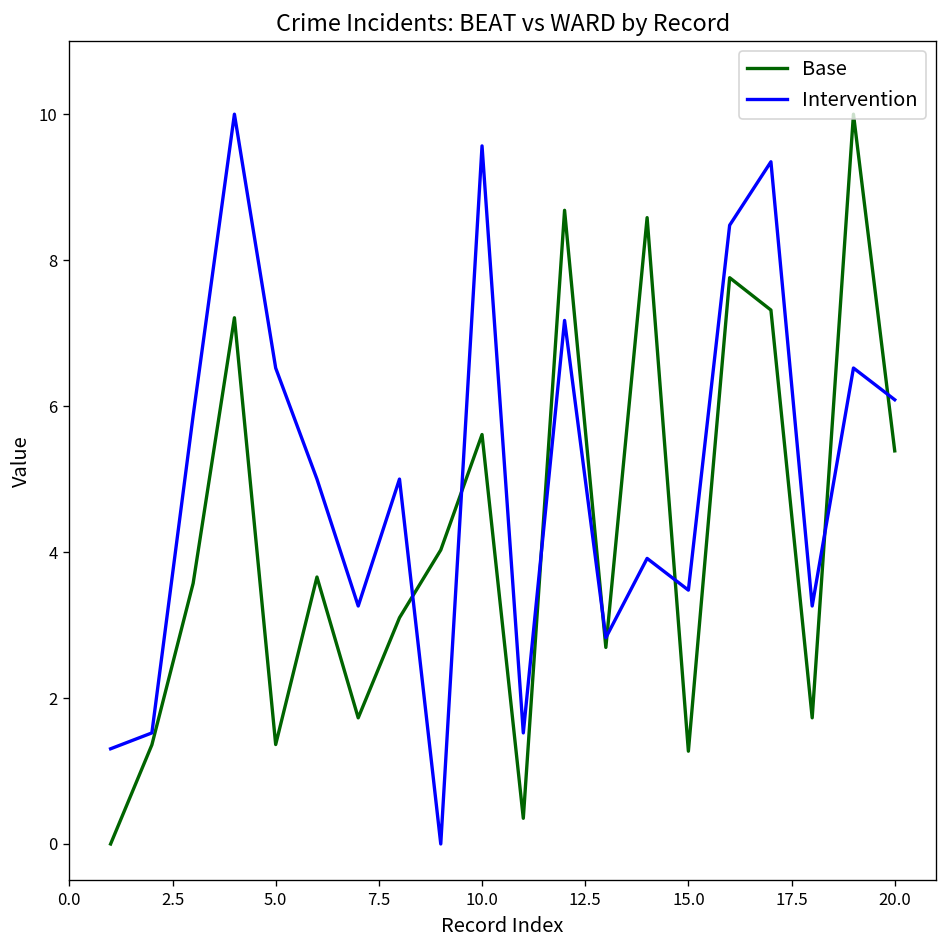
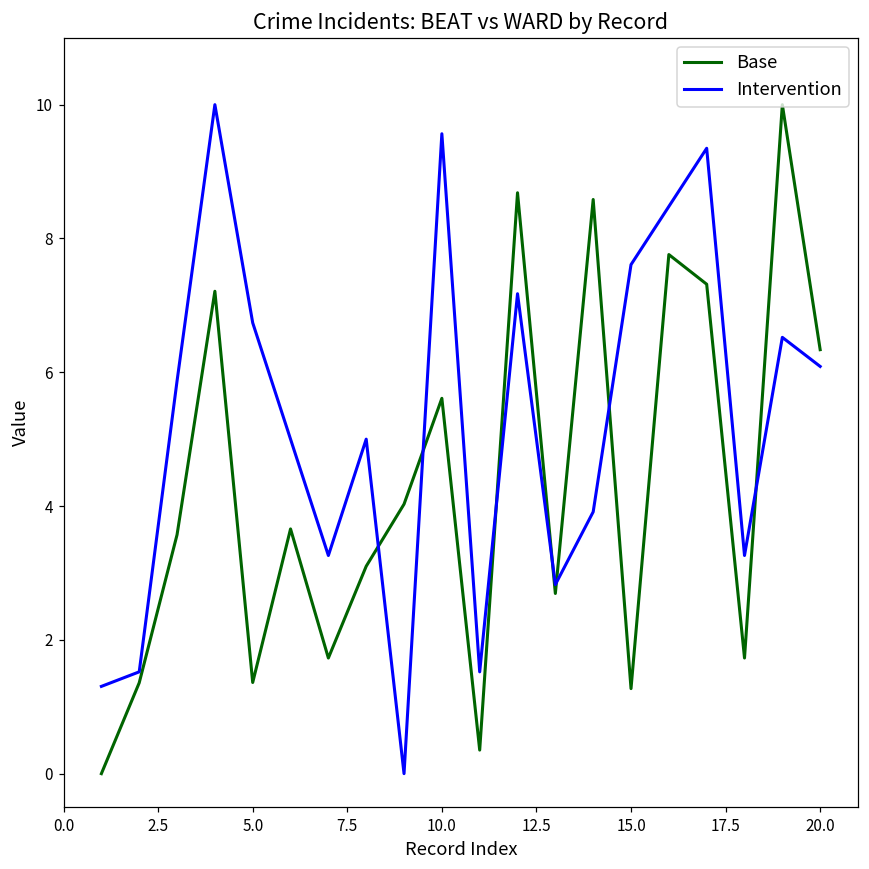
  {
    "Base": {
      "5.0": 1.4,
      "10.0": 5.6,
      "15.0": 1.3,
-     "20.0": 5.4
+     "20.0": 6.3
    },
    "Intervention": {
-     "5.0": 6.5,
+     "5.0": 6.7,
      "10.0": 9.6,
-     "15.0": 3.5,
+     "15.0": 7.6,
      "20.0": 6.1
    }
  }
